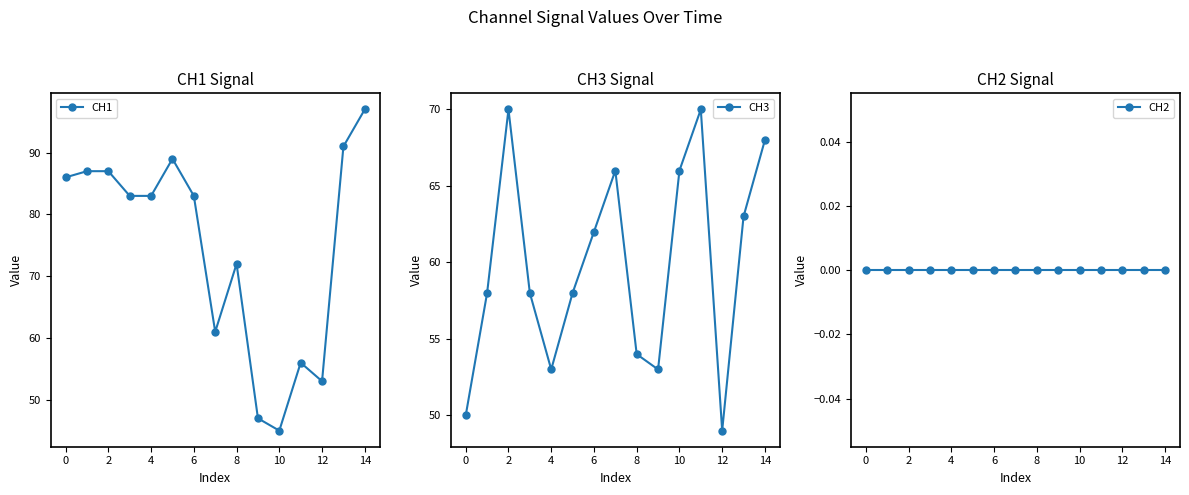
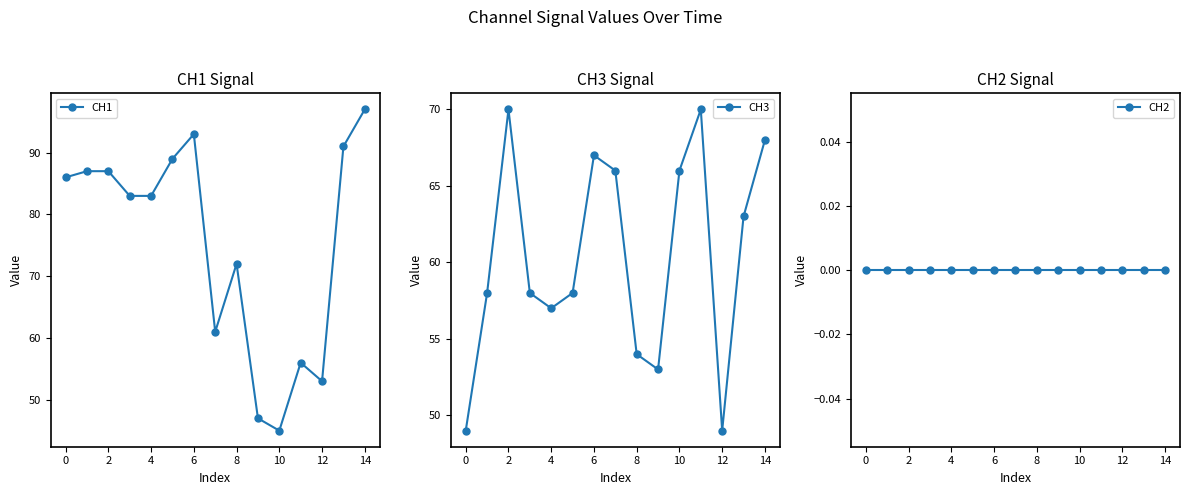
  {
    "CH1 Signal": {
      "0": 86,
      "2": 87,
      "4": 83,
-     "6": 83,
+     "6": 93,
      "8": 72,
      "10": 45,
      "12": 53,
      "14": 97
    },
    "CH3 Signal": {
-     "0": 50,
+     "0": 49,
      "2": 70,
-     "4": 53,
-     "6": 62,
+     "4": 57,
+     "6": 67,
      "8": 54,
      "10": 66,
      "12": 49,
      "14": 68
    },
    "CH2 Signal": {
      "0": 0.000,
      "2": 0.000,
      "4": 0.000,
      "6": 0.000,
      "8": 0.000,
      "10": 0.000,
      "12": 0.000,
      "14": 0.000
    }
  }
